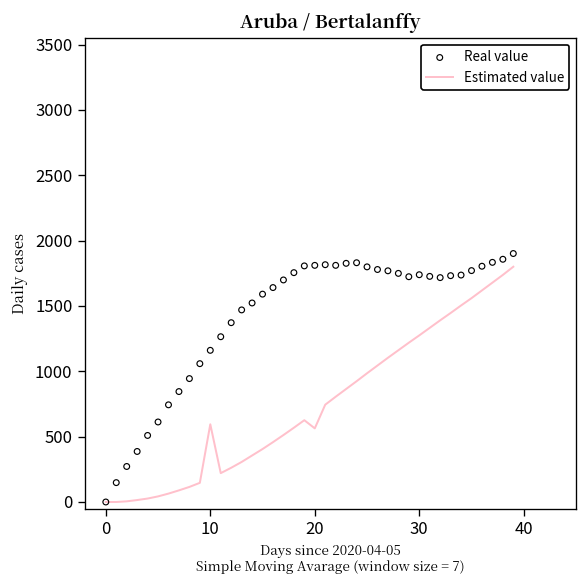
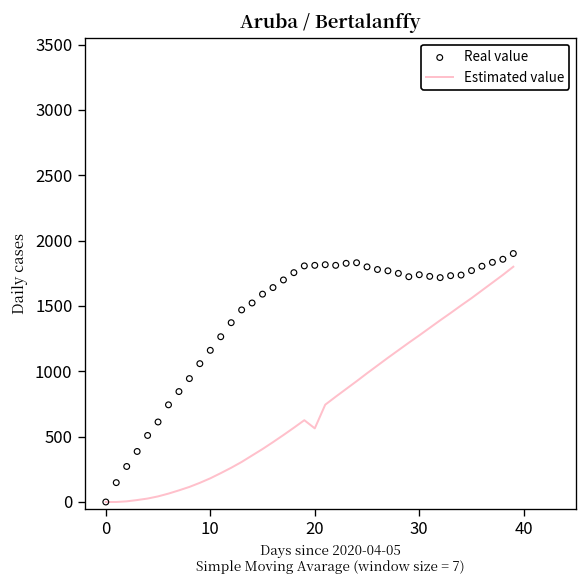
  {
    "Estimated value": {
-     "10": 590,
+     "10": 180,
      "20": 560,
      "30": 1270
    }
  }
